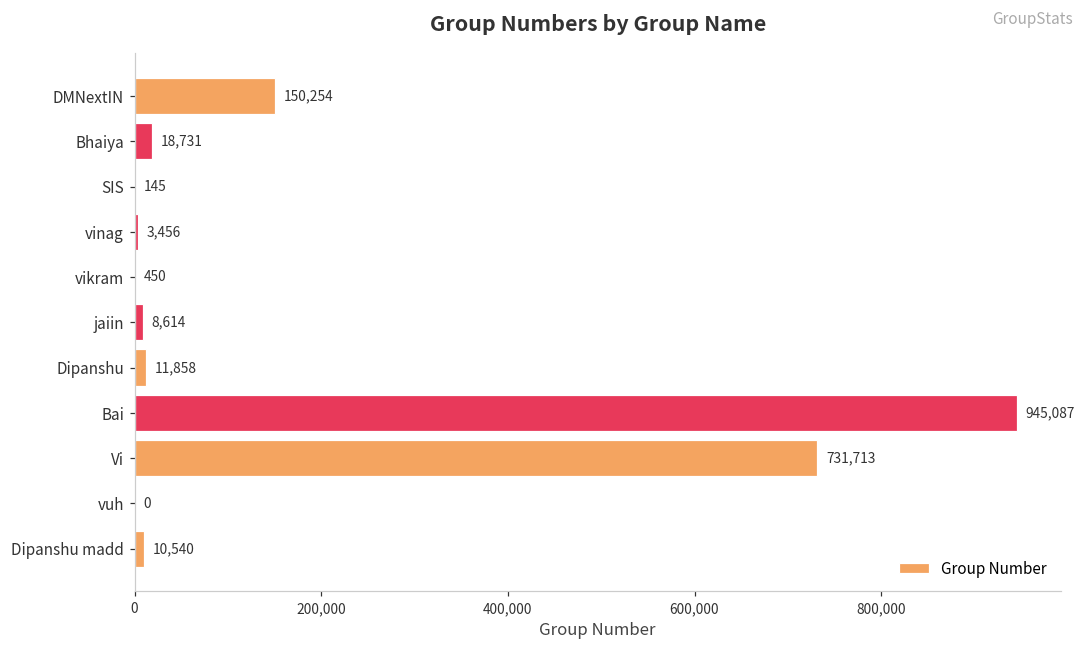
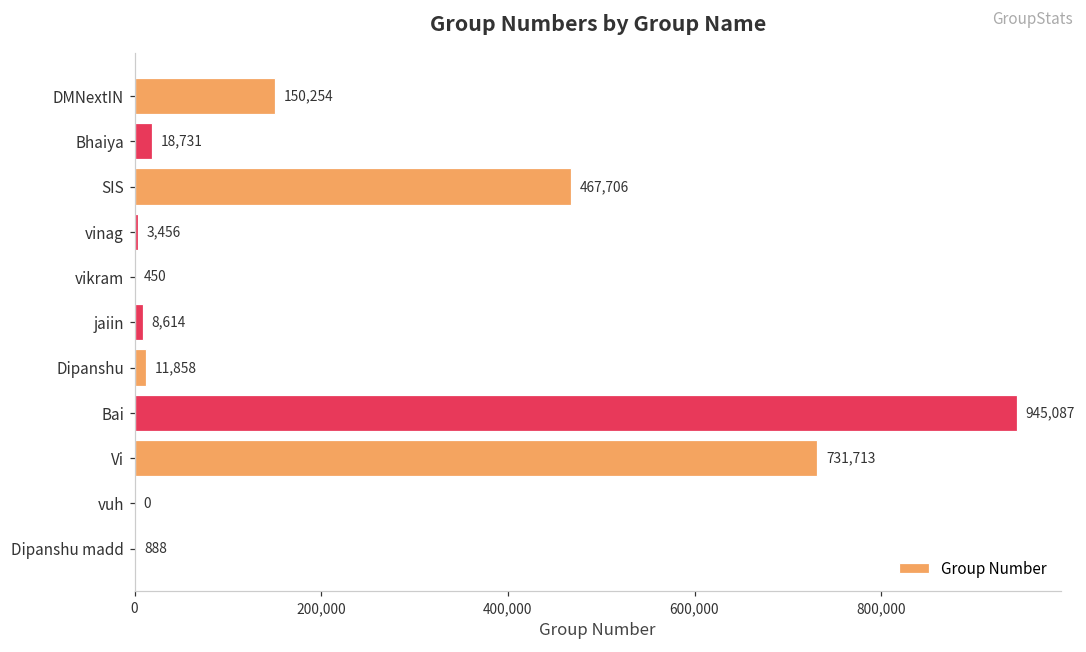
  {
    "DMNextIN": "150,254",
    "Bhaiya": "18,731",
-   "SIS": "145",
+   "SIS": "467,706",
    "vinag": "3,456",
    "vikram": "450",
    "jaiin": "8,614",
    "Dipanshu": "11,858",
    "Bai": "945,087",
    "Vi": "731,713",
    "vuh": "0",
-   "Dipanshu madd": "10,540"
+   "Dipanshu madd": "888"
  }
